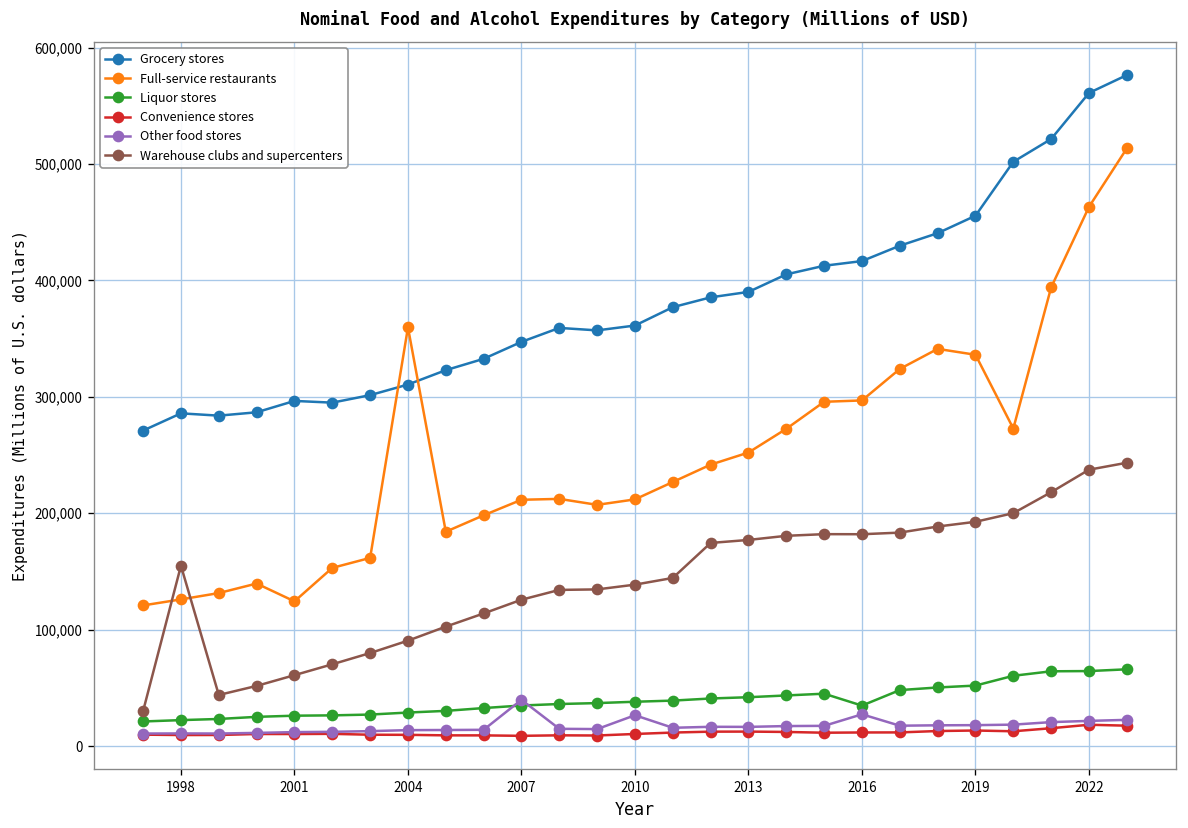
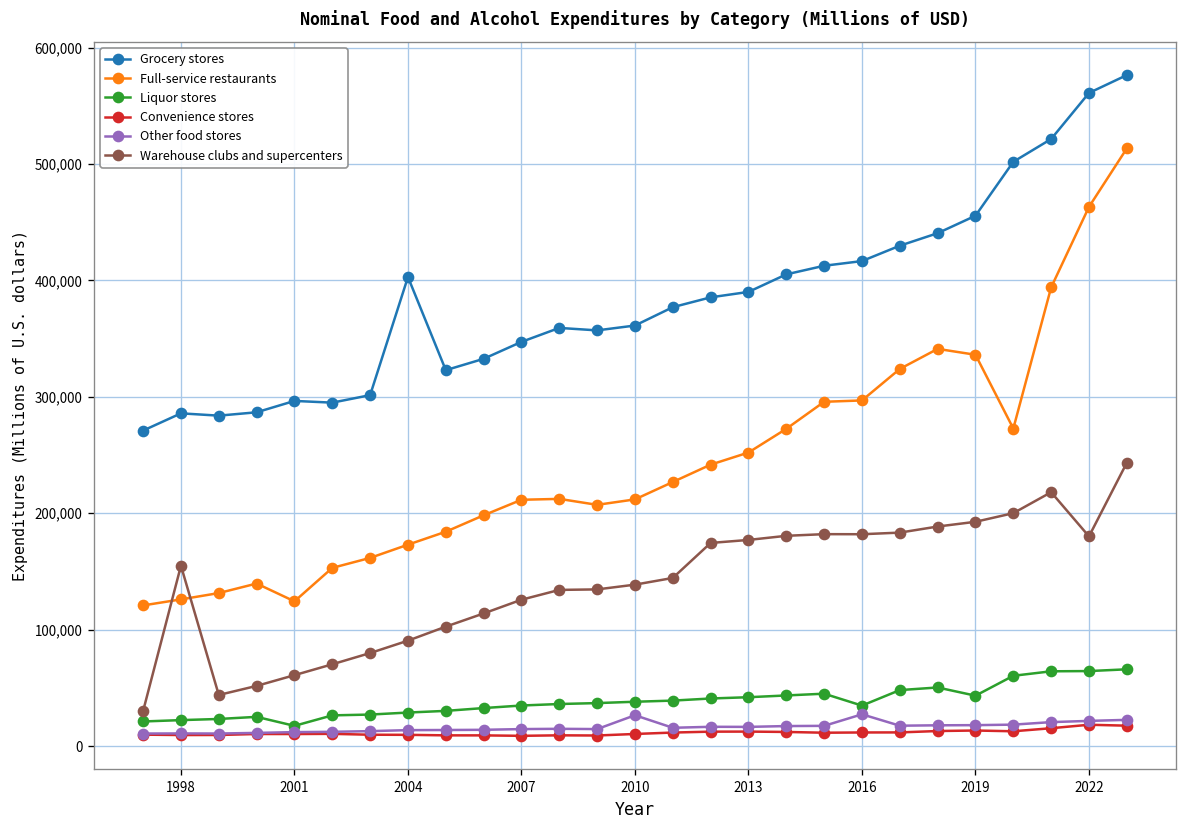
  {
    "Grocery stores": {
      "1998": "290,000",
      "2001": "300,000",
-     "2004": "310,000",
+     "2004": "400,000",
      "2007": "350,000",
      "2010": "360,000",
      "2013": "390,000",
      "2016": "420,000",
      "2019": "460,000",
      "2022": "560,000"
    },
    "Full-service restaurants": {
      "1998": "130,000",
      "2001": "120,000",
-     "2004": "360,000",
+     "2004": "170,000",
      "2007": "210,000",
      "2010": "210,000",
      "2013": "250,000",
      "2016": "300,000",
      "2019": "340,000",
      "2022": "460,000"
    },
    "Liquor stores": {
      "1998": "20,000",
-     "2001": "30,000",
+     "2001": "20,000",
      "2004": "30,000",
      "2007": "30,000",
      "2010": "40,000",
      "2013": "40,000",
      "2016": "30,000",
-     "2019": "50,000",
+     "2019": "40,000",
      "2022": "60,000"
    },
    "Convenience stores": {
      "2004": "10,000",
      "2007": "10,000",
      "2010": "10,000",
      "2013": "10,000",
      "2016": "10,000",
      "2019": "10,000",
      "2022": "20,000"
    },
    "Other food stores": {
      "2004": "10,000",
-     "2007": "40,000",
+     "2007": "10,000",
      "2010": "30,000",
      "2013": "20,000",
      "2016": "30,000",
      "2019": "20,000",
      "2022": "20,000"
    },
    "Warehouse clubs and supercenters": {
      "1998": "150,000",
      "2001": "60,000",
      "2004": "90,000",
      "2007": "130,000",
      "2010": "140,000",
      "2013": "180,000",
      "2016": "180,000",
      "2019": "190,000",
-     "2022": "240,000"
+     "2022": "180,000"
    }
  }
